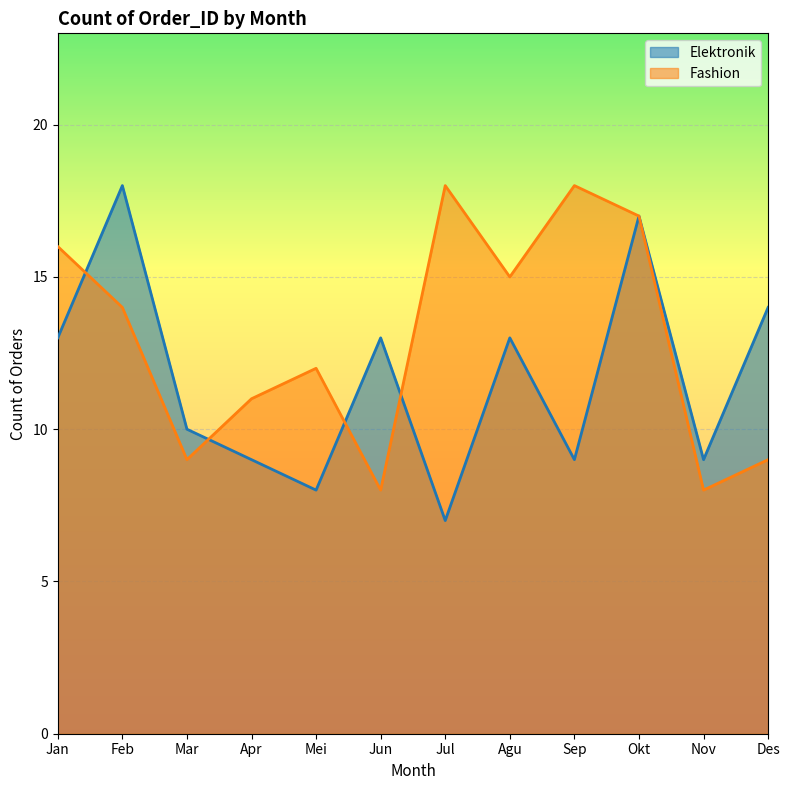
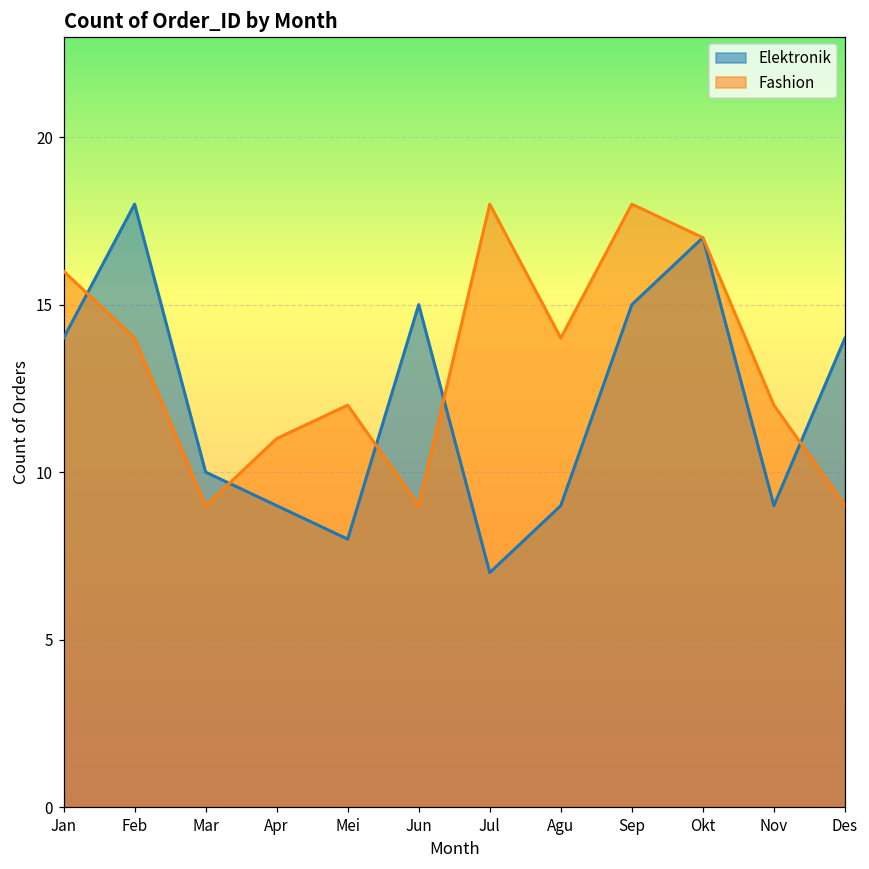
  {
    "Elektronik": {
-     "Jan": 13,
+     "Jan": 14,
      "Feb": 18,
      "Mar": 10,
      "Apr": 9,
      "Mei": 8,
-     "Jun": 13,
+     "Jun": 15,
      "Jul": 7,
-     "Agu": 13,
-     "Sep": 9,
+     "Agu": 9,
+     "Sep": 15,
      "Nov": 9,
      "Des": 14
    },
    "Fashion": {
      "Jan": 16,
      "Feb": 14,
      "Mar": 9,
      "Apr": 11,
      "Mei": 12,
-     "Jun": 8,
+     "Jun": 9,
      "Jul": 18,
-     "Agu": 15,
+     "Agu": 14,
      "Sep": 18,
-     "Nov": 8,
+     "Nov": 12,
      "Des": 9
    }
  }
